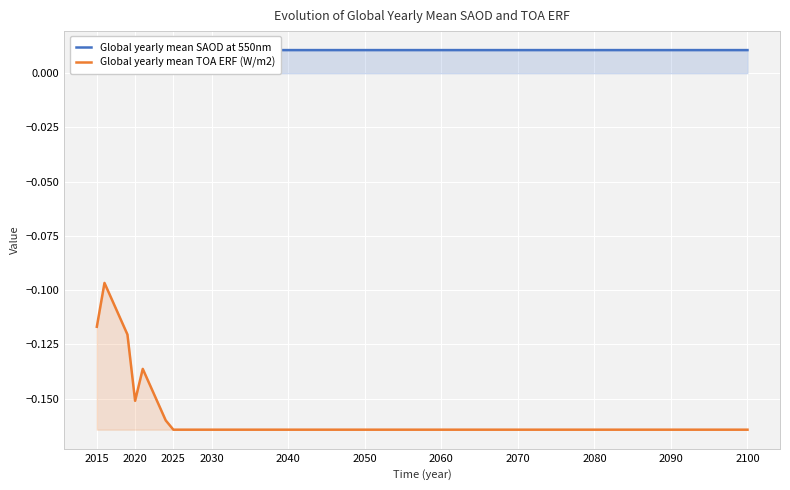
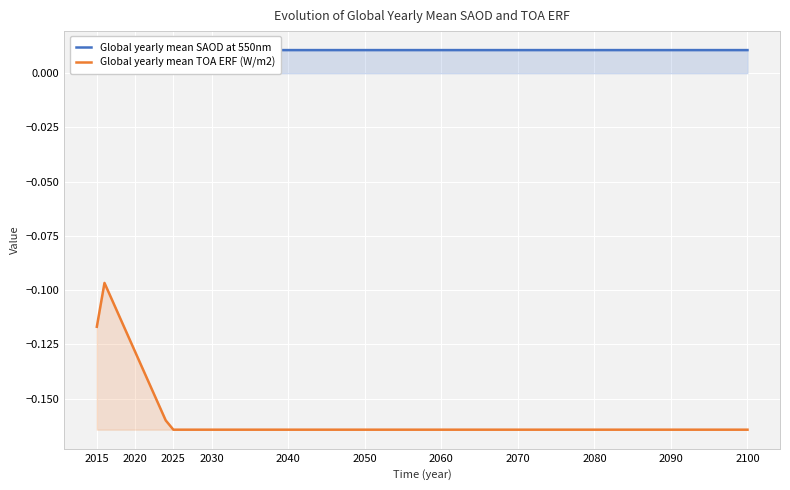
  {
    "Global yearly mean SAOD at 550nm": {
      "2040": 0.011,
      "2050": 0.011,
      "2060": 0.011,
      "2070": 0.011,
      "2080": 0.011,
      "2090": 0.011,
      "2100": 0.011
    },
    "Global yearly mean TOA ERF (W/m2)": {
      "2015": -0.117,
-     "2020": -0.151,
+     "2020": -0.128,
      "2025": -0.164,
      "2030": -0.164,
      "2040": -0.164,
      "2050": -0.164,
      "2060": -0.164,
      "2070": -0.164,
      "2080": -0.164,
      "2090": -0.164,
      "2100": -0.164
    }
  }
